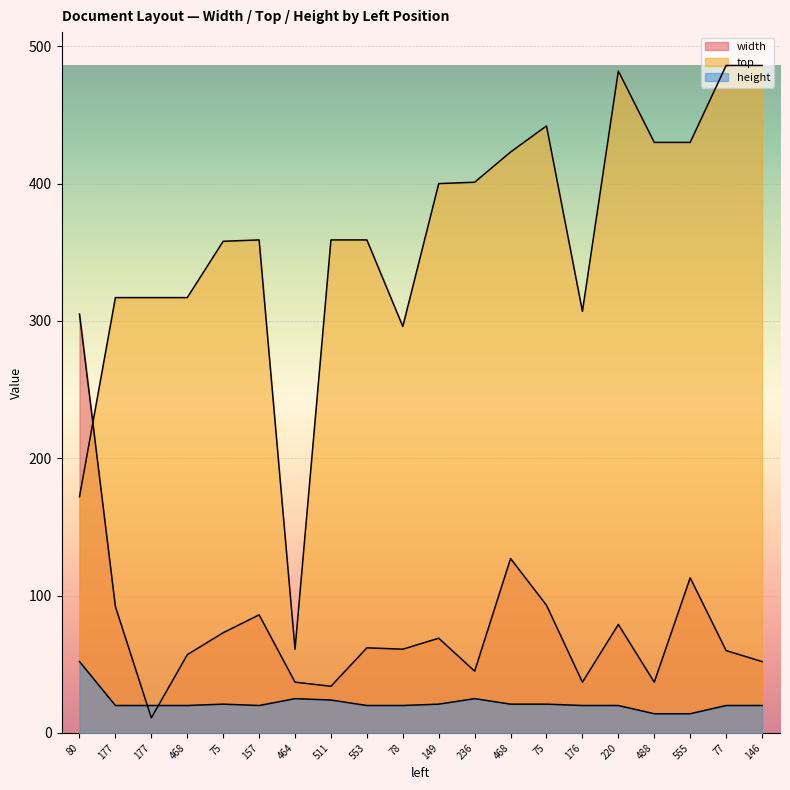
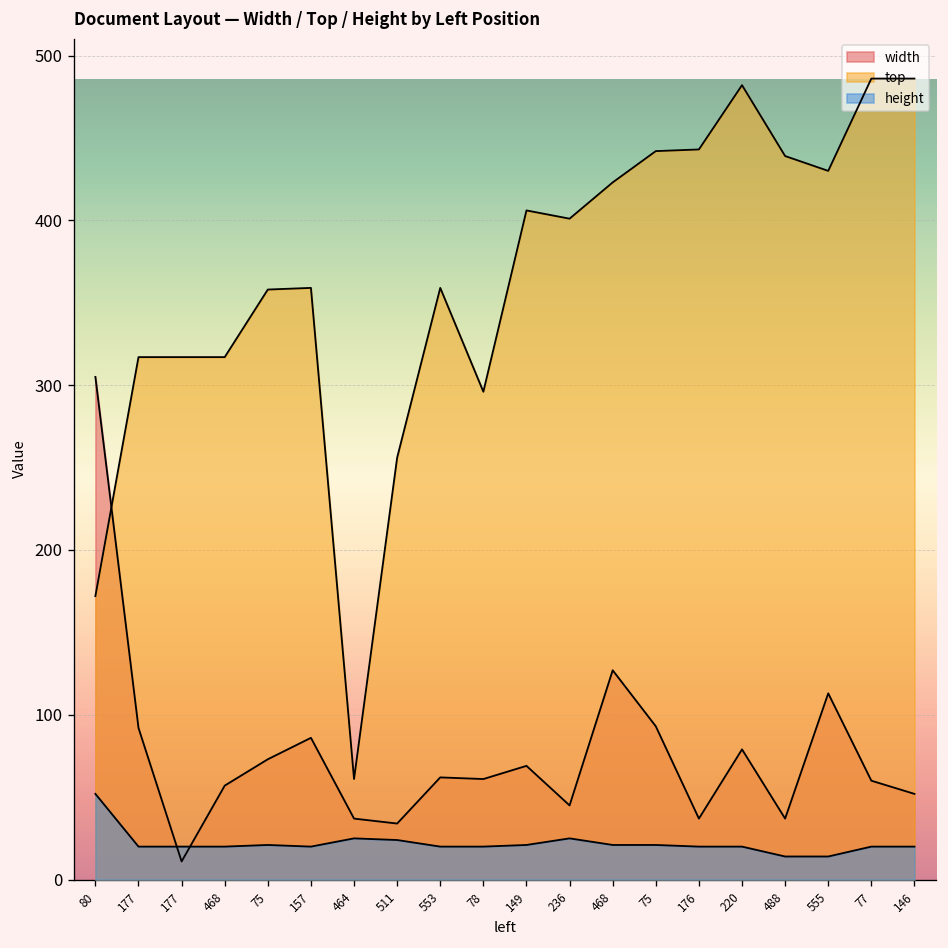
  {
    "width": {
      "80": 305,
      "157": 86,
      "464": 37,
      "511": 34,
      "553": 62,
      "78": 61,
      "149": 69,
      "236": 45,
      "176": 37,
      "220": 79,
      "488": 37,
      "555": 113,
      "77": 60,
      "146": 52
    },
    "top": {
      "80": 172,
      "157": 359,
      "464": 61,
-     "511": 359,
+     "511": 256,
      "553": 359,
      "78": 296,
-     "149": 400,
+     "149": 406,
      "236": 401,
-     "176": 307,
+     "176": 443,
      "220": 482,
-     "488": 430,
+     "488": 439,
      "555": 430
    },
    "height": {
      "80": 52,
      "157": 20,
      "464": 25,
      "511": 24,
      "553": 20,
      "78": 20,
      "149": 21,
      "236": 25,
      "176": 20,
      "220": 20,
      "488": 14,
      "555": 14,
      "77": 20,
      "146": 20
    }
  }
